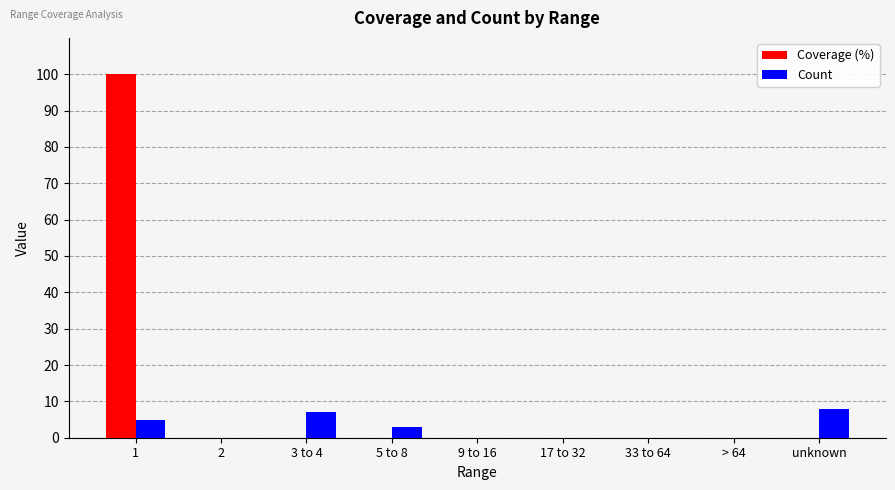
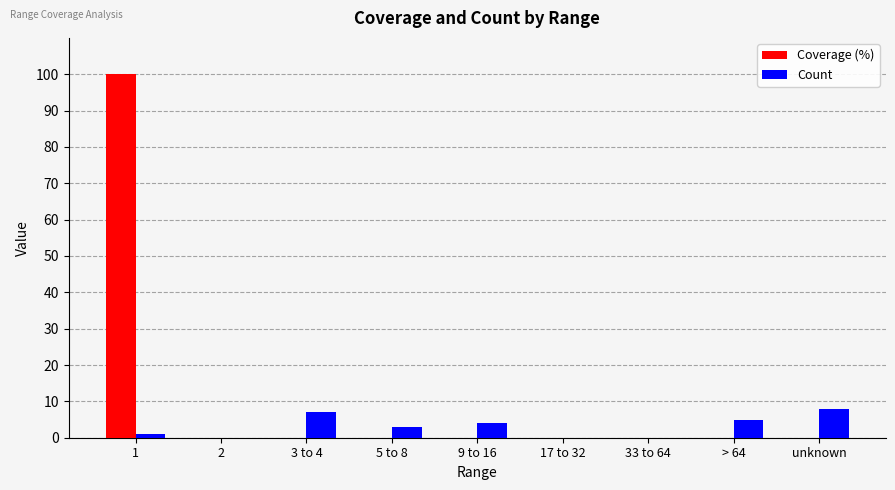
  {
    "Count": {
-     "1": 5,
+     "1": 1,
      "2": 0,
      "3 to 4": 7,
      "5 to 8": 3,
-     "9 to 16": 0,
+     "9 to 16": 4,
      "17 to 32": 0,
      "33 to 64": 0,
-     "> 64": 0,
+     "> 64": 5,
      "unknown": 8
    }
  }
